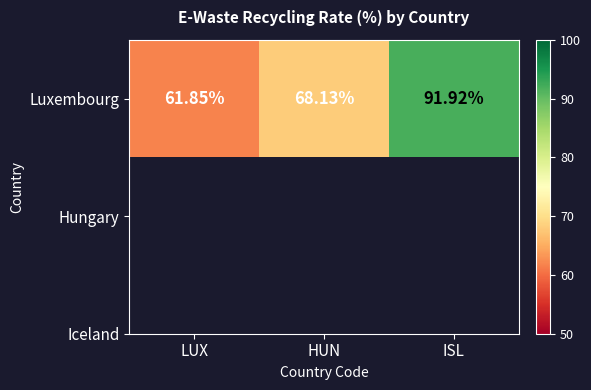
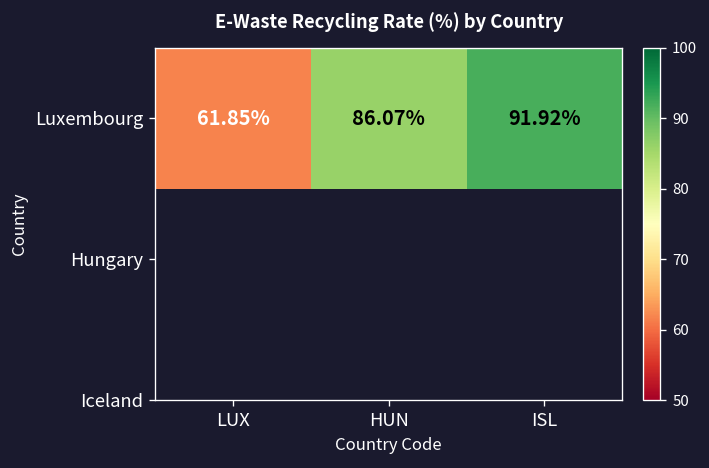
  {
    "Luxembourg": {
      "LUX": "61.85%",
-     "HUN": "68.13%",
+     "HUN": "86.07%",
      "ISL": "91.92%"
    }
  }
